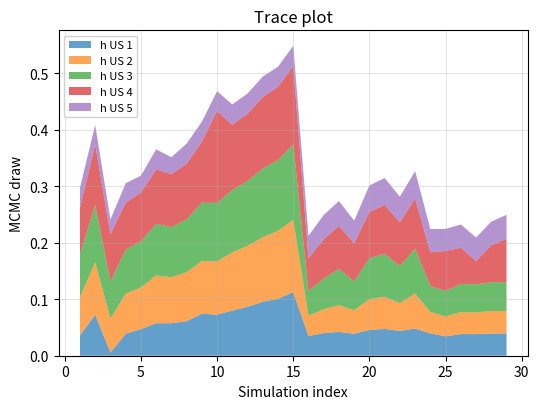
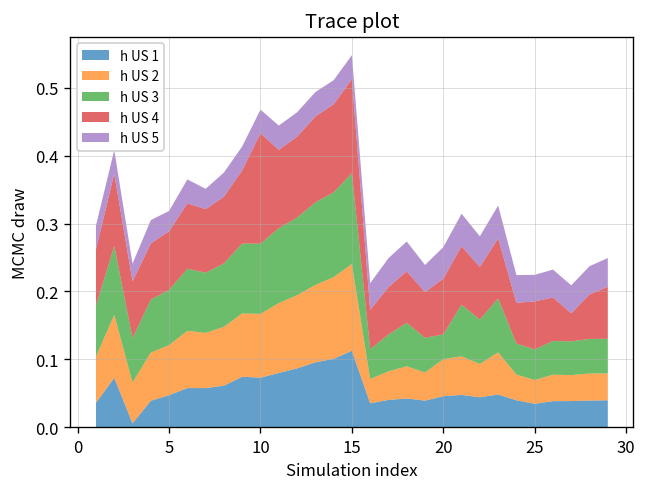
  {
    "h US 1": {
      "5": 0.05,
      "10": 0.07,
      "15": 0.11,
      "20": 0.05,
      "25": 0.03
    },
    "h US 2": {
      "5": 0.07,
      "10": 0.09,
      "15": 0.13,
      "20": 0.05,
      "25": 0.04
    },
    "h US 3": {
      "5": 0.08,
      "10": 0.10,
      "15": 0.13,
-     "20": 0.07,
+     "20": 0.04,
      "25": 0.05
    },
    "h US 4": {
      "5": 0.09,
      "10": 0.16,
      "15": 0.14,
      "20": 0.08,
      "25": 0.07
    },
    "h US 5": {
      "5": 0.03,
      "10": 0.03,
      "15": 0.04,
      "20": 0.05,
      "25": 0.04
    }
  }
